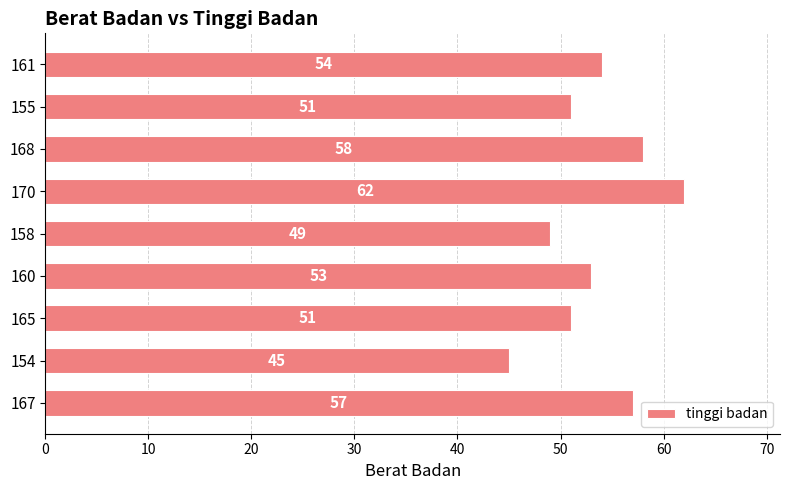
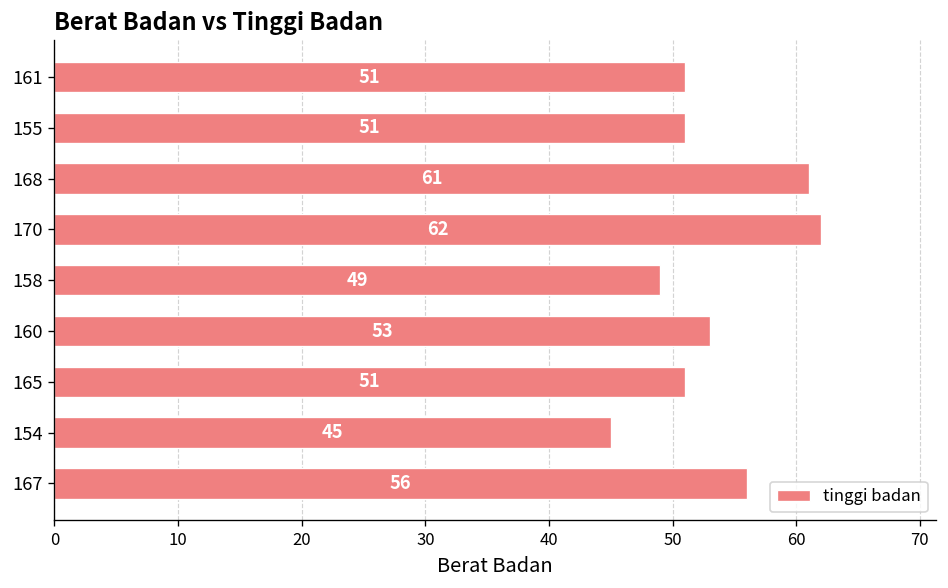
  {
-   "161": 54,
+   "161": 51,
    "155": 51,
-   "168": 58,
+   "168": 61,
    "170": 62,
    "158": 49,
    "160": 53,
    "165": 51,
    "154": 45,
-   "167": 57
+   "167": 56
  }
